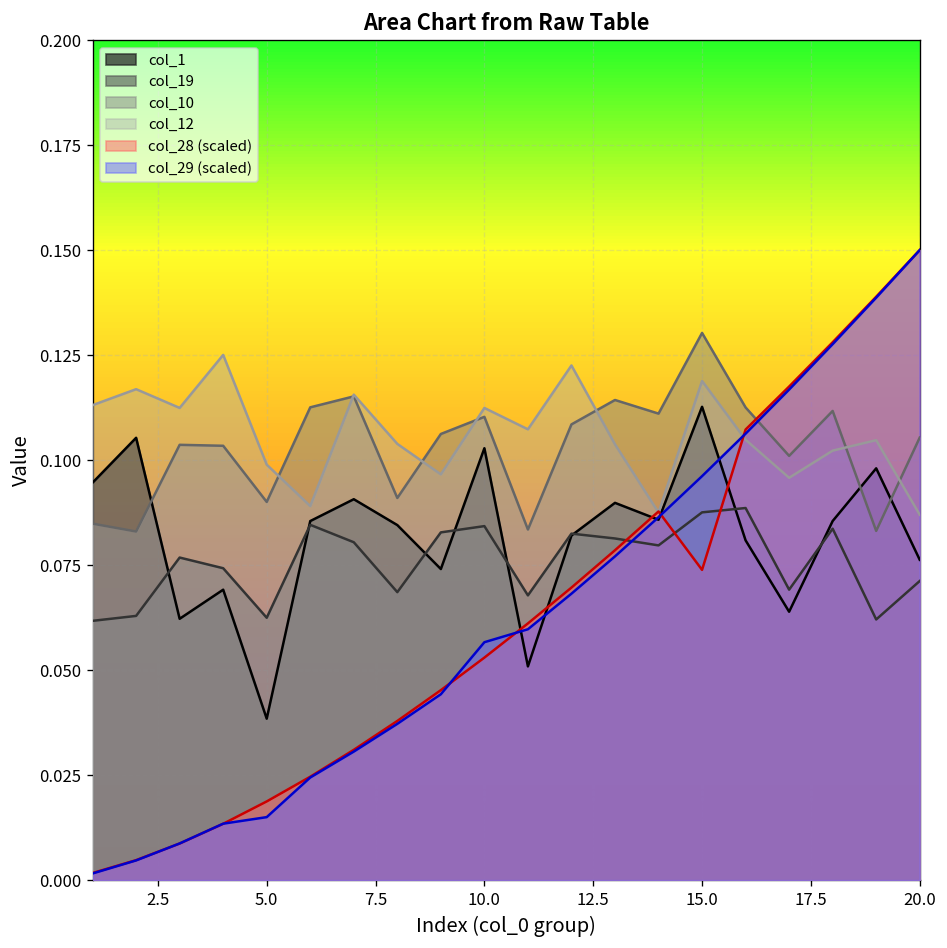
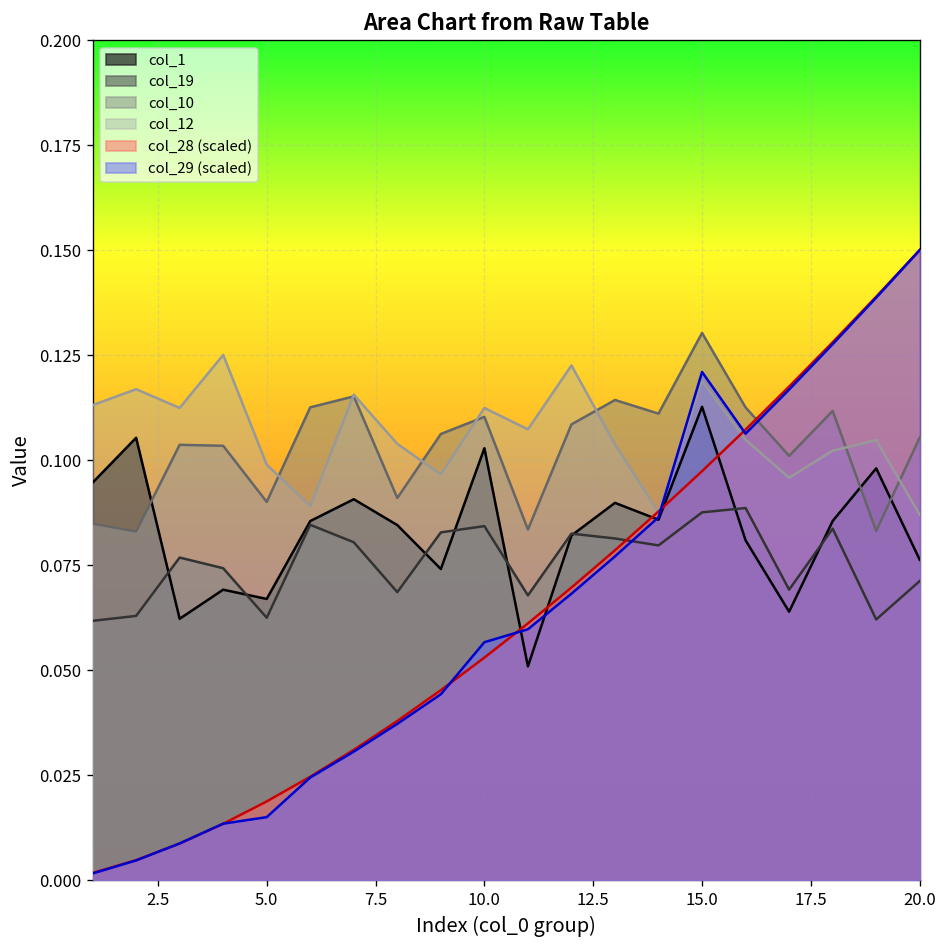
  {
    "col_1": {
-     "5.0": 0.038,
+     "5.0": 0.067,
      "10.0": 0.103,
      "15.0": 0.113,
      "20.0": 0.076
    },
    "col_19": {
      "5.0": 0.062,
      "10.0": 0.084,
      "15.0": 0.088,
      "20.0": 0.071
    },
    "col_28 (scaled)": {
      "5.0": 0.019,
      "10.0": 0.053,
-     "15.0": 0.074
+     "15.0": 0.097
    },
    "col_29 (scaled)": {
      "5.0": 0.015,
      "10.0": 0.057,
-     "15.0": 0.096
+     "15.0": 0.121
    }
  }
